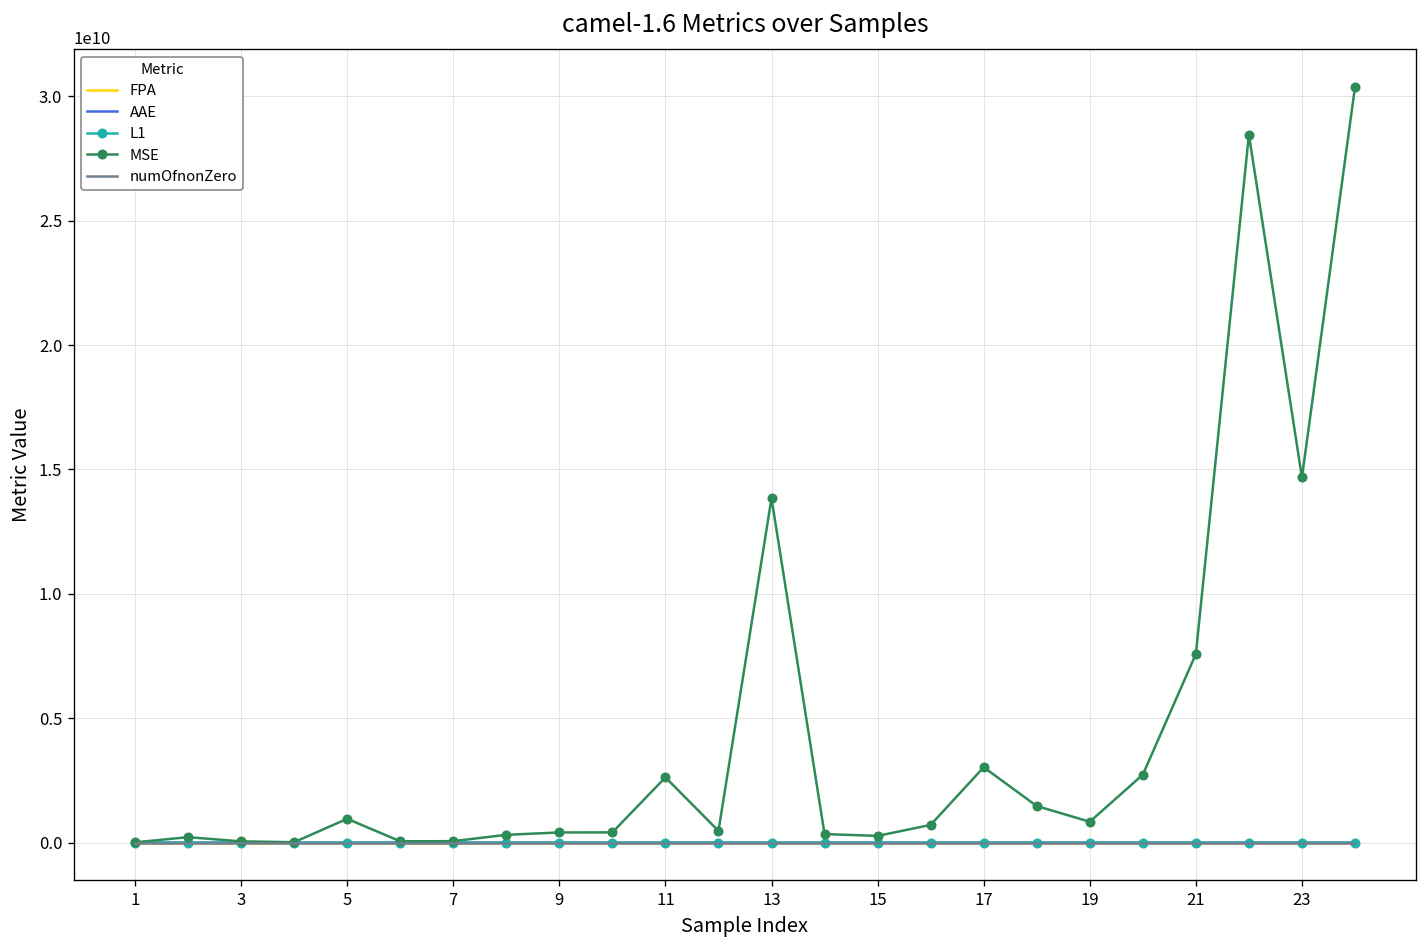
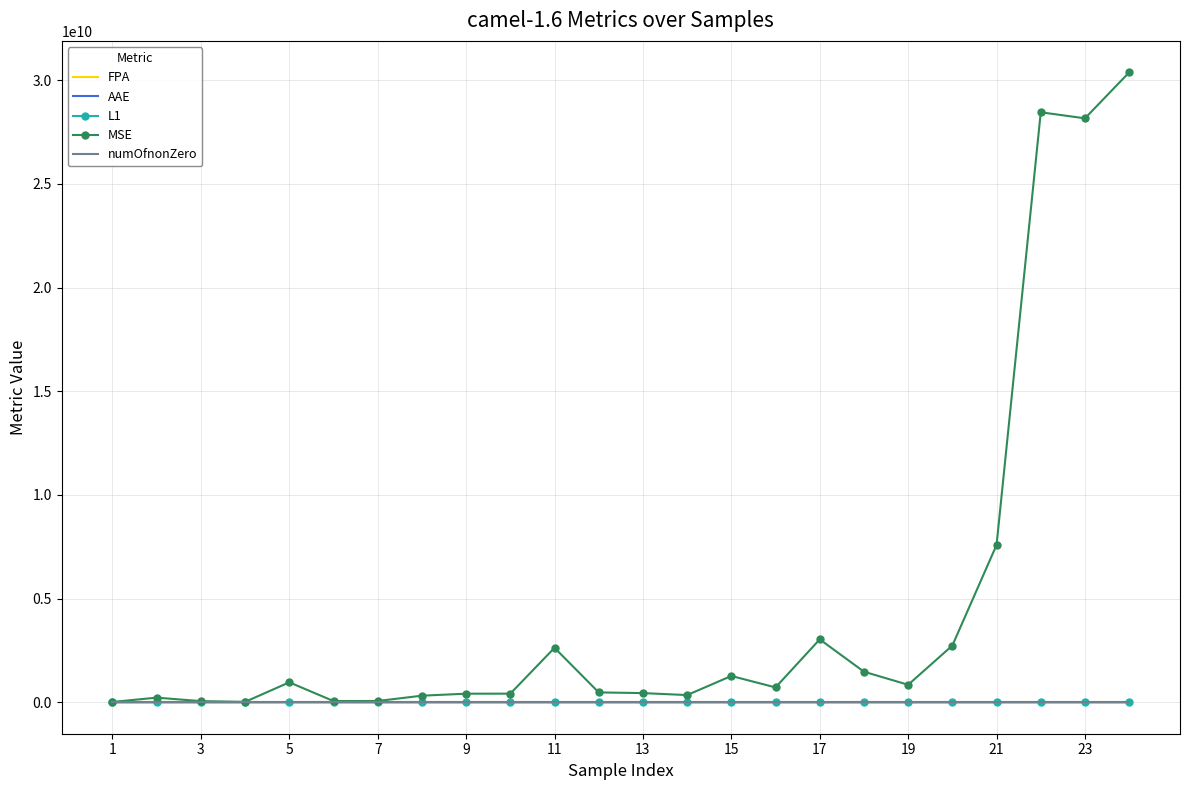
  {
    "numOfnonZero": {
      "5": 0,
      "9": 0,
      "11": 0,
      "13": 0,
      "15": 0,
      "17": 0,
      "19": 0,
      "21": 0,
      "23": 0
    },
    "MSE": {
      "5": 1000000000,
      "9": 400000000,
      "11": 2600000000,
-     "13": 13800000000,
-     "15": 300000000,
+     "13": 400000000,
+     "15": 1300000000,
      "17": 3000000000,
      "19": 800000000,
      "21": 7600000000,
-     "23": 14700000000
+     "23": 28200000000
    }
  }
